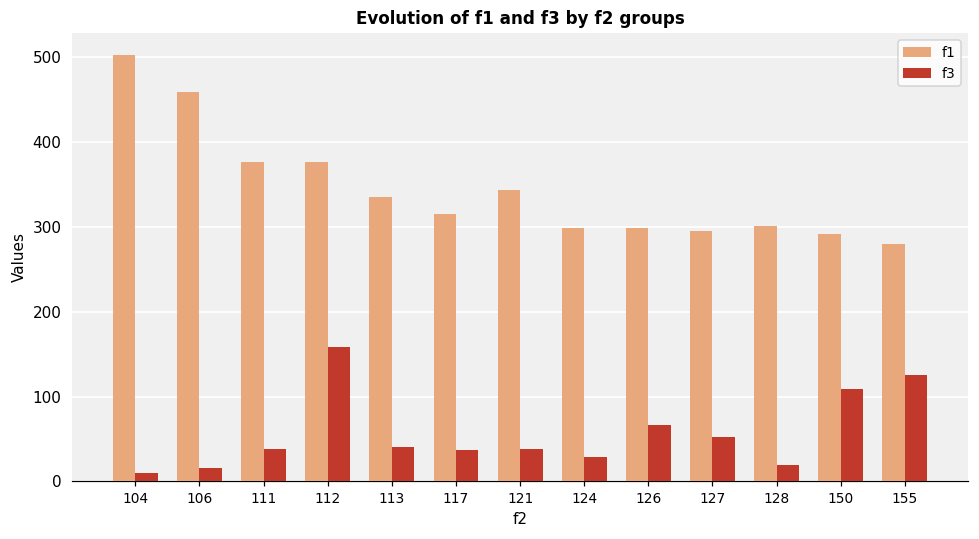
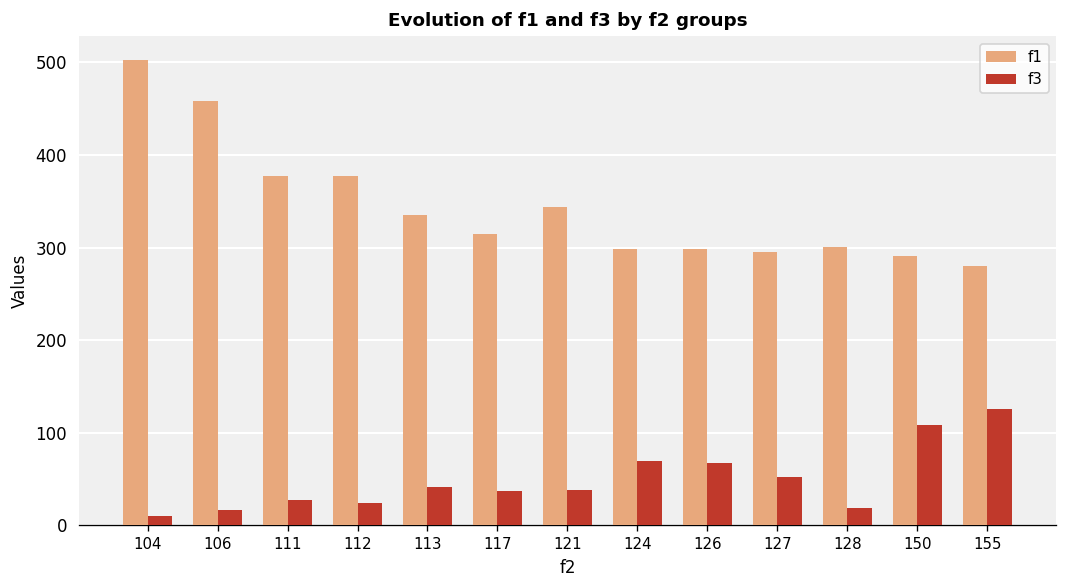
  {
    "f1": {
      "104": 500,
      "106": 460,
      "111": 380,
      "112": 380,
      "113": 340,
      "117": 310,
      "121": 340,
      "124": 300,
      "126": 300,
      "127": 300,
      "128": 300,
      "150": 290,
      "155": 280
    },
    "f3": {
      "104": 10,
      "106": 20,
-     "111": 40,
-     "112": 160,
+     "111": 30,
+     "112": 20,
      "113": 40,
      "117": 40,
      "121": 40,
-     "124": 30,
+     "124": 70,
      "126": 70,
      "127": 50,
      "128": 20,
      "150": 110,
      "155": 130
    }
  }
